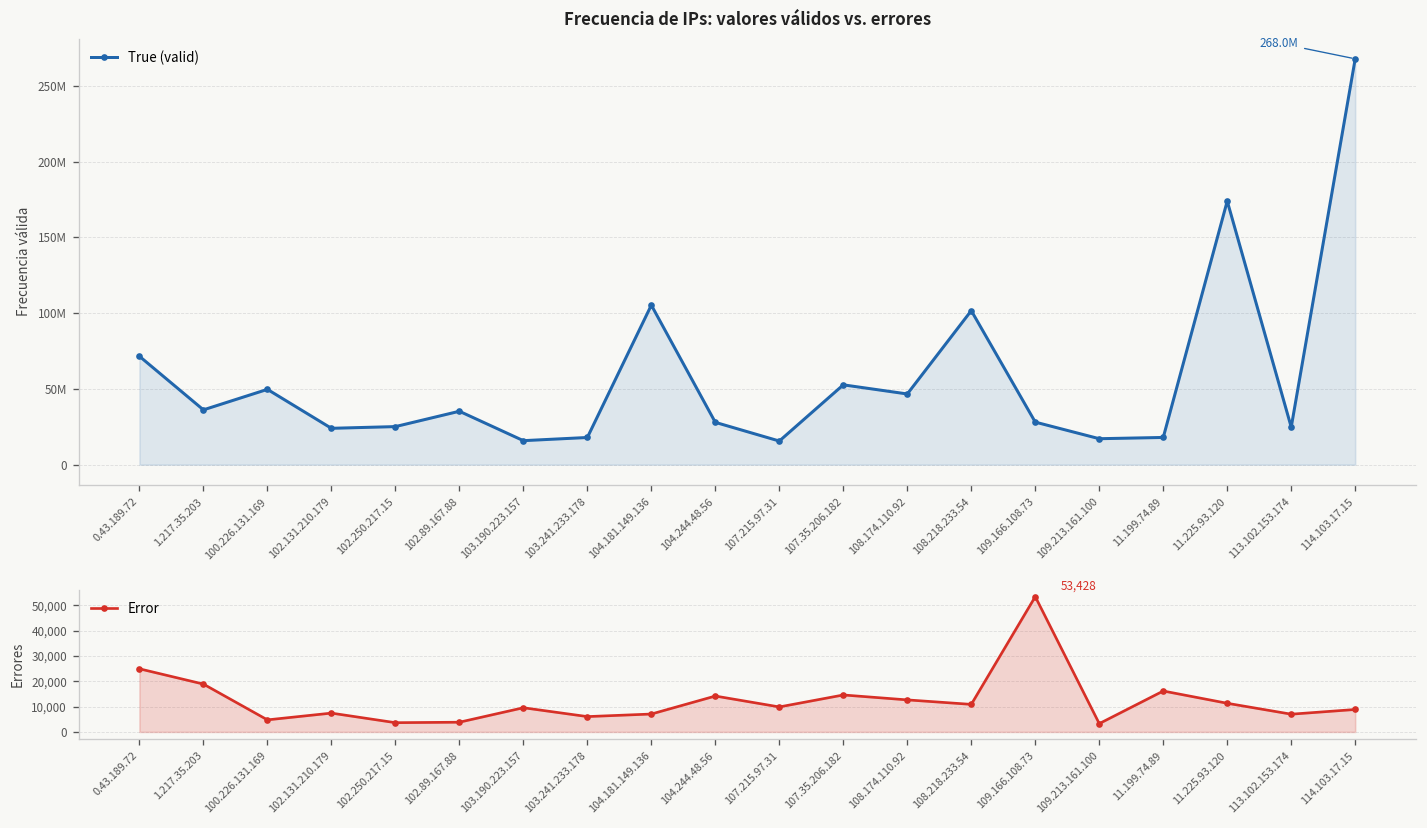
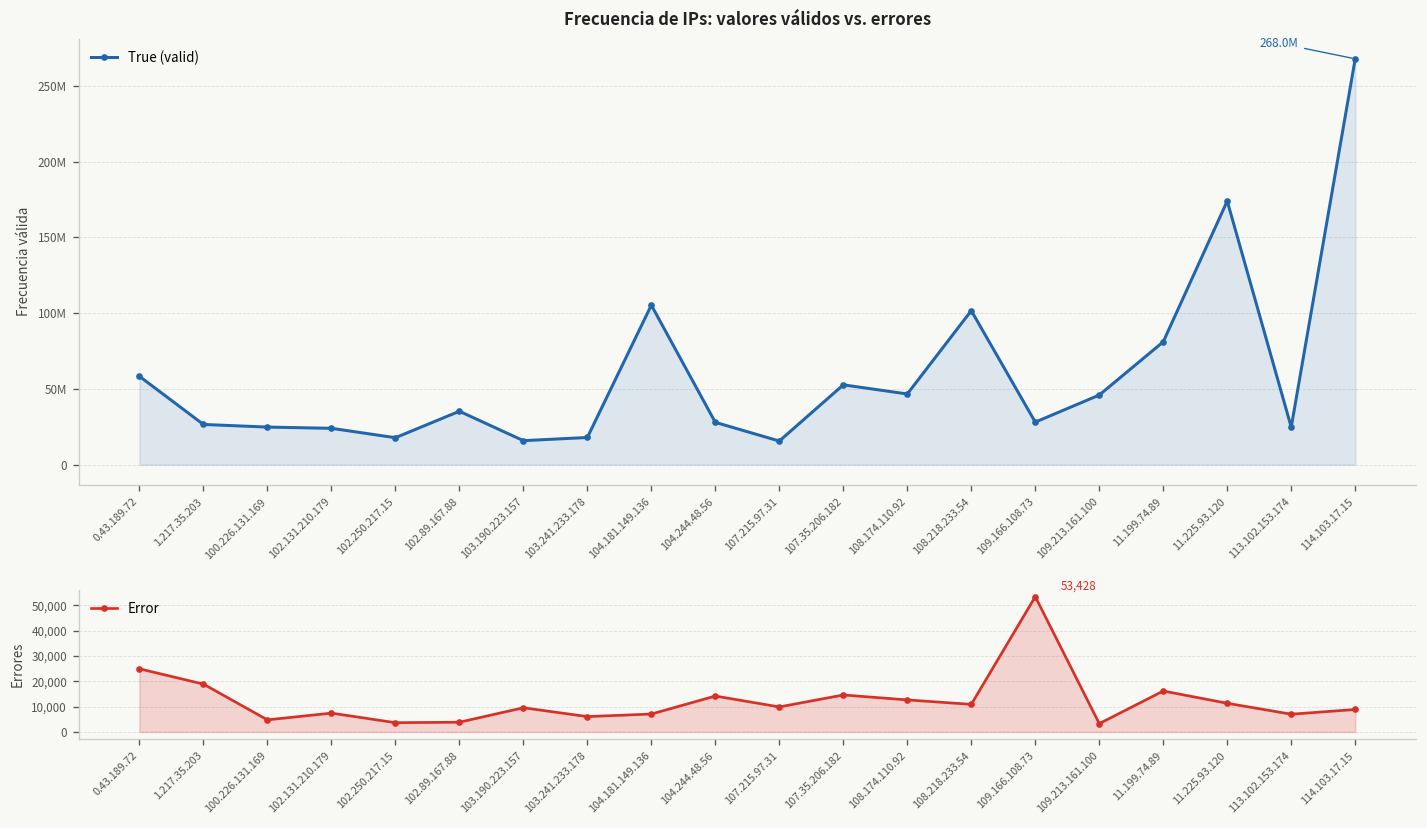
  {
    "Frecuencia de IPs: valores válidos vs. errores": {
-     "0.43.189.72": 72000000,
-     "1.217.35.203": 36000000,
-     "100.226.131.169": 50000000,
+     "0.43.189.72": 58000000,
+     "1.217.35.203": 27000000,
+     "100.226.131.169": 25000000,
      "102.131.210.179": 24000000,
-     "102.250.217.15": 25000000,
+     "102.250.217.15": 18000000,
      "102.89.167.88": 35000000,
      "103.190.223.157": 16000000,
      "103.241.233.178": 18000000,
      "104.181.149.136": 105000000,
      "104.244.48.56": 28000000,
      "107.215.97.31": 16000000,
      "107.35.206.182": 53000000,
      "108.174.110.92": 47000000,
      "108.218.233.54": 102000000,
      "109.166.108.73": 28000000,
-     "109.213.161.100": 17000000,
-     "11.199.74.89": 18000000,
+     "109.213.161.100": 46000000,
+     "11.199.74.89": 81000000,
      "11.225.93.120": 174000000,
      "113.102.153.174": 25000000
    }
  }
